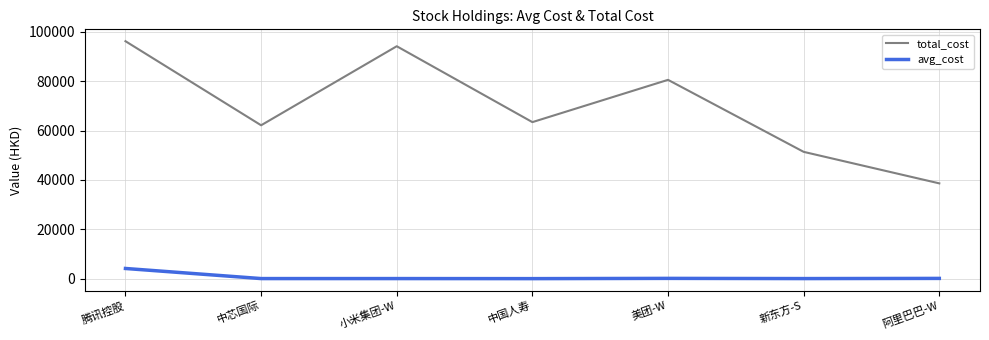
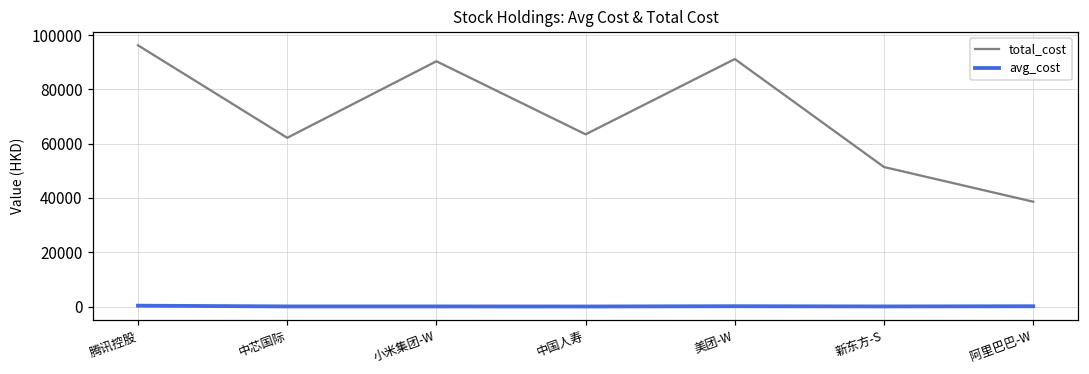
  {
    "total_cost": {
      "腾讯控股": 96000,
      "中芯国际": 62000,
-     "小米集团-W": 94000,
+     "小米集团-W": 90000,
      "中国人寿": 63000,
-     "美团-W": 81000,
+     "美团-W": 91000,
      "新东方-S": 51000,
      "阿里巴巴-W": 39000
    },
    "avg_cost": {
-     "腾讯控股": 4000,
+     "腾讯控股": 0,
      "中芯国际": 0,
      "小米集团-W": 0,
      "中国人寿": 0,
      "美团-W": 0,
      "新东方-S": 0,
      "阿里巴巴-W": 0
    }
  }
